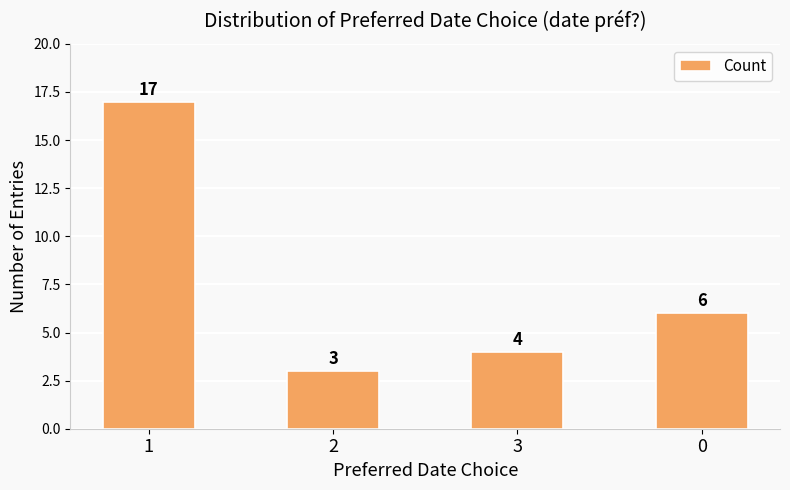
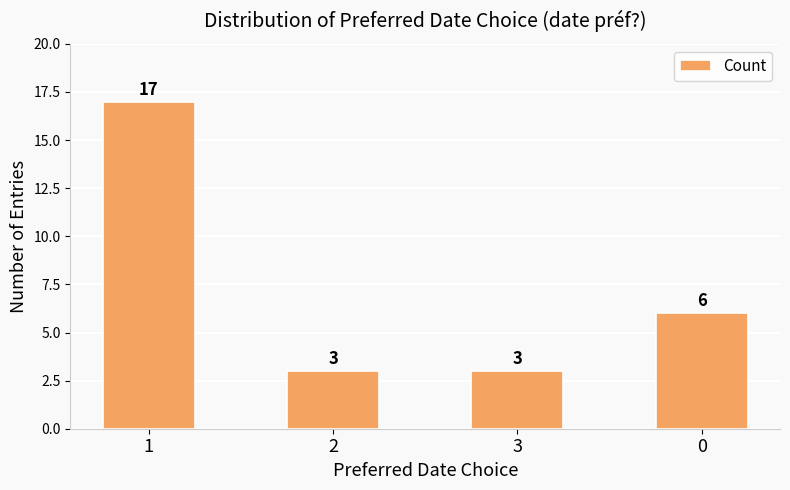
  {
    "1": 17,
    "2": 3,
-   "3": 4,
+   "3": 3,
    "0": 6
  }
